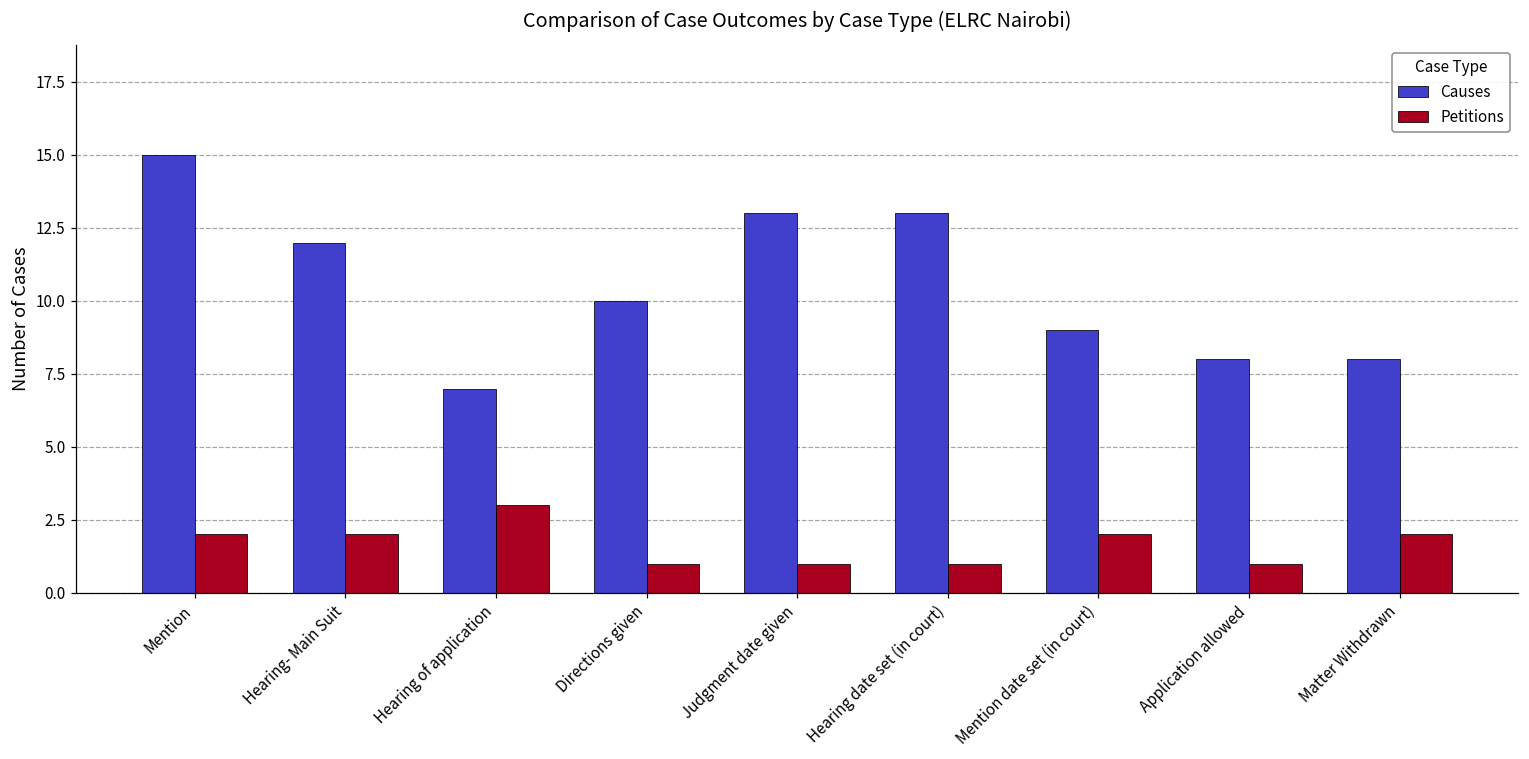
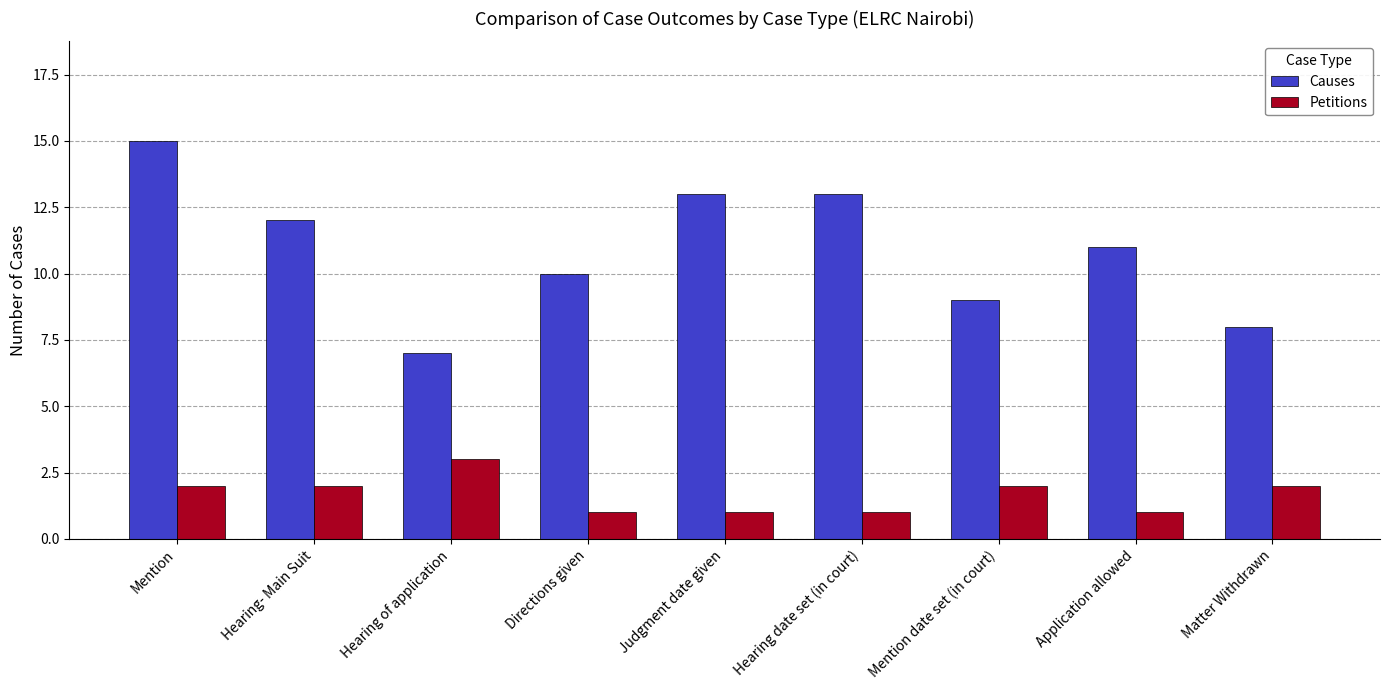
  {
    "Causes": {
      "Mention": 15,
      "Hearing- Main Suit": 12,
      "Hearing of application": 7,
      "Directions given": 10,
      "Judgment date given": 13,
      "Hearing date set (in court)": 13,
      "Mention date set (in court)": 9,
-     "Application allowed": 8,
+     "Application allowed": 11,
      "Matter Withdrawn": 8
    },
    "Petitions": {
      "Mention": 2,
      "Hearing- Main Suit": 2,
      "Hearing of application": 3,
      "Directions given": 1,
      "Judgment date given": 1,
      "Hearing date set (in court)": 1,
      "Mention date set (in court)": 2,
      "Application allowed": 1,
      "Matter Withdrawn": 2
    }
  }
